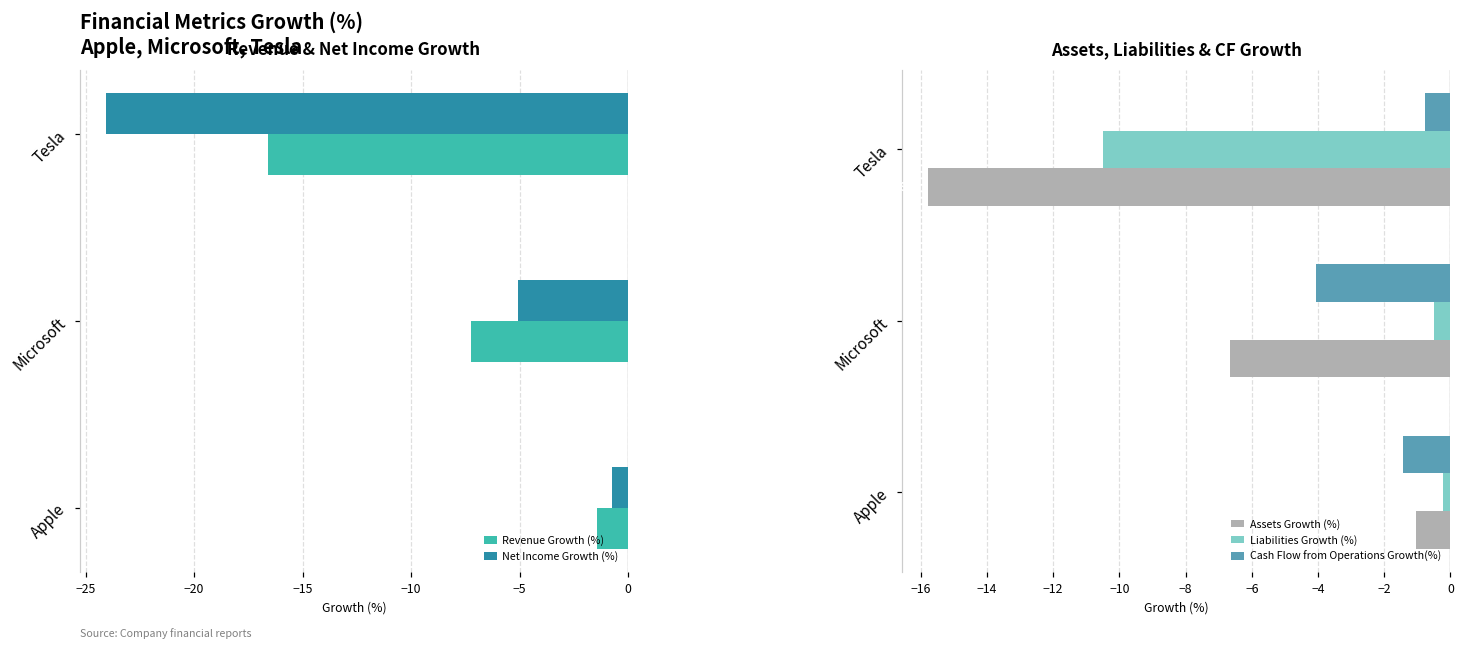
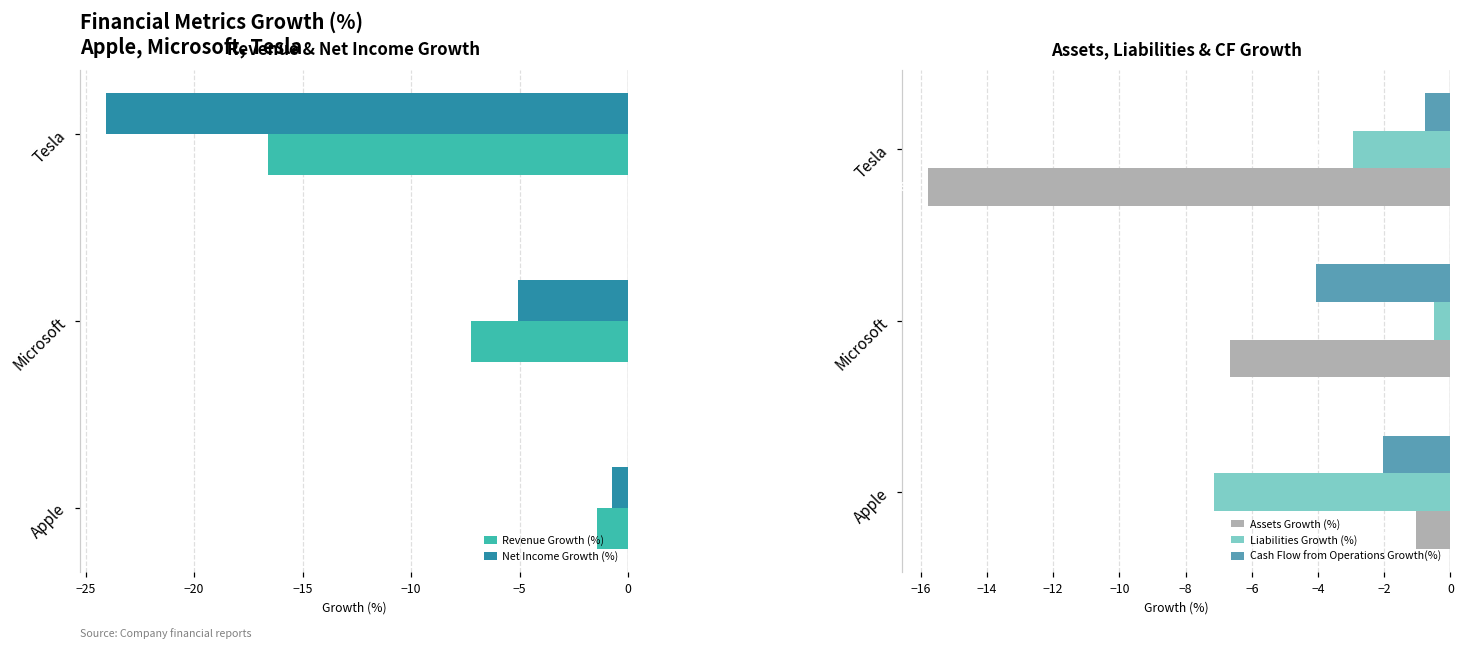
  {
    "Assets, Liabilities & CF Growth": {
      "Assets Growth (%)": {
        "Tesla": -15.8,
        "Microsoft": -6.7,
        "Apple": -1.1
      },
      "Liabilities Growth (%)": {
-       "Tesla": -10.5,
+       "Tesla": -2.9,
        "Microsoft": -0.5,
-       "Apple": -0.2
+       "Apple": -7.1
      },
      "Cash Flow from Operations Growth(%)": {
        "Tesla": -0.8,
        "Microsoft": -4.1,
-       "Apple": -1.4
+       "Apple": -2.0
      }
    }
  }
